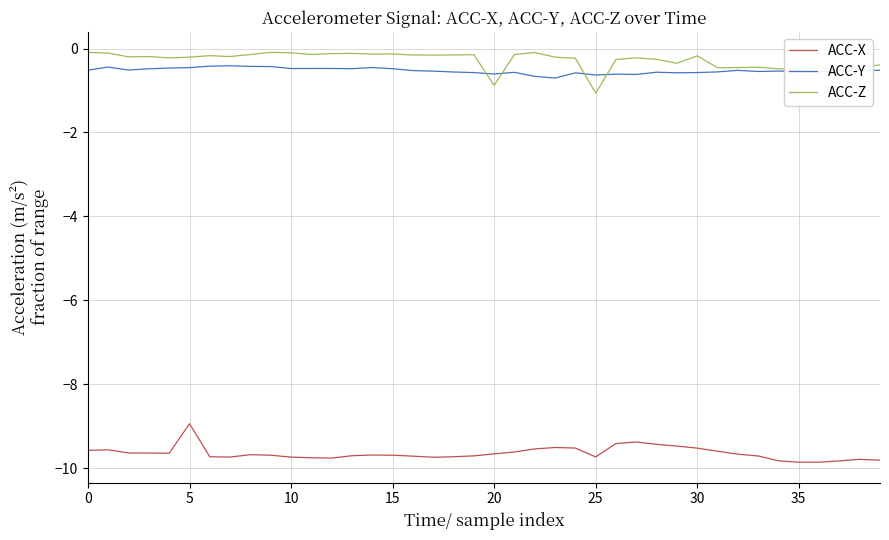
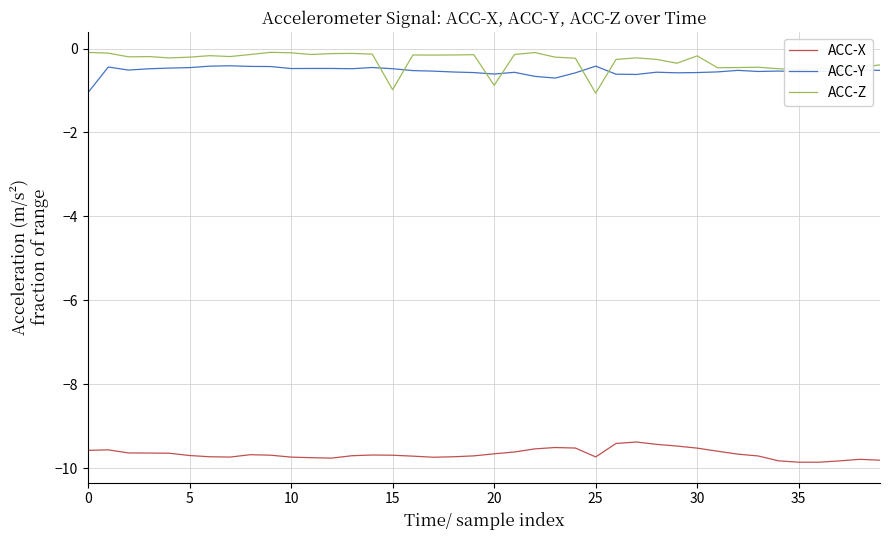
  {
    "ACC-X": {
      "0": -9.6,
-     "5": -8.9,
+     "5": -9.7,
      "10": -9.7,
      "15": -9.7,
      "20": -9.7,
      "25": -9.7,
      "30": -9.5,
      "35": -9.9
    },
    "ACC-Y": {
-     "0": -0.5,
+     "0": -1.1,
      "5": -0.5,
      "10": -0.5,
      "15": -0.5,
      "20": -0.6,
-     "25": -0.6,
+     "25": -0.4,
      "30": -0.6
    },
    "ACC-Z": {
      "0": -0.1,
      "5": -0.2,
      "10": -0.1,
-     "15": -0.1,
+     "15": -1.0,
      "20": -0.9,
      "25": -1.1,
      "30": -0.2
    }
  }
